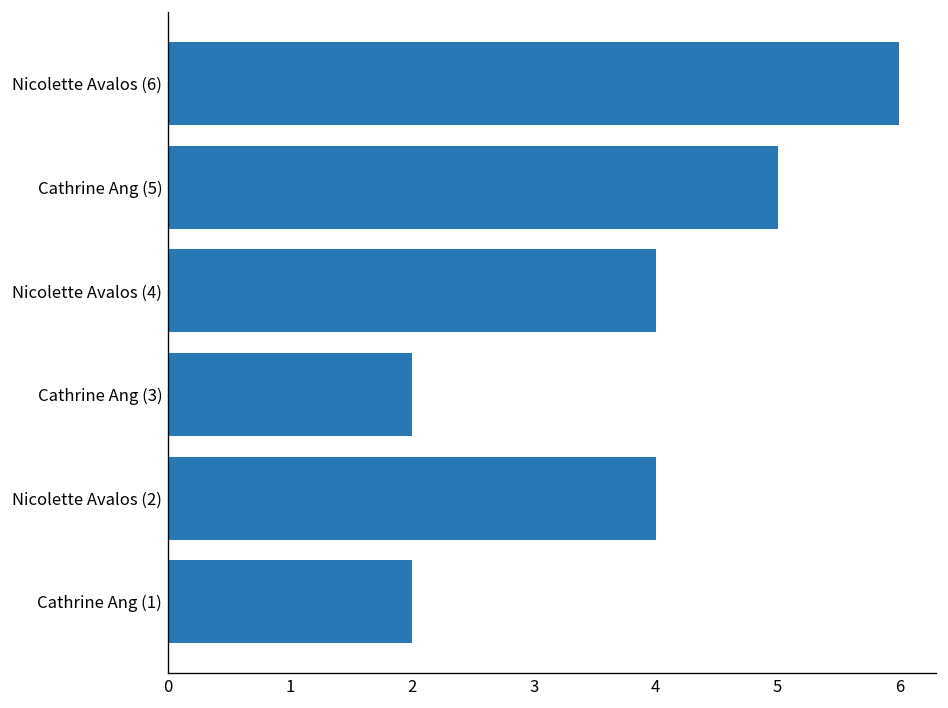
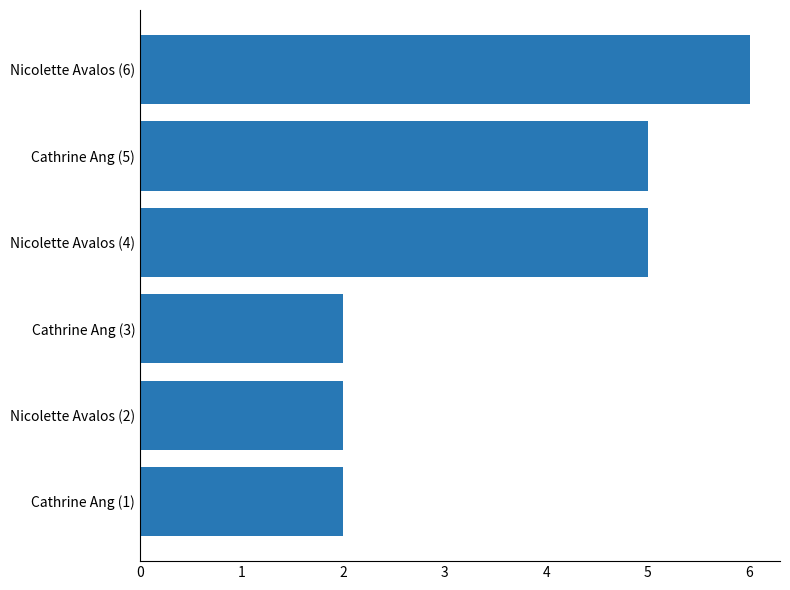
  {
    "Nicolette Avalos (6)": 6,
    "Cathrine Ang (5)": 5,
-   "Nicolette Avalos (4)": 4,
+   "Nicolette Avalos (4)": 5,
    "Cathrine Ang (3)": 2,
-   "Nicolette Avalos (2)": 4,
+   "Nicolette Avalos (2)": 2,
    "Cathrine Ang (1)": 2
  }
